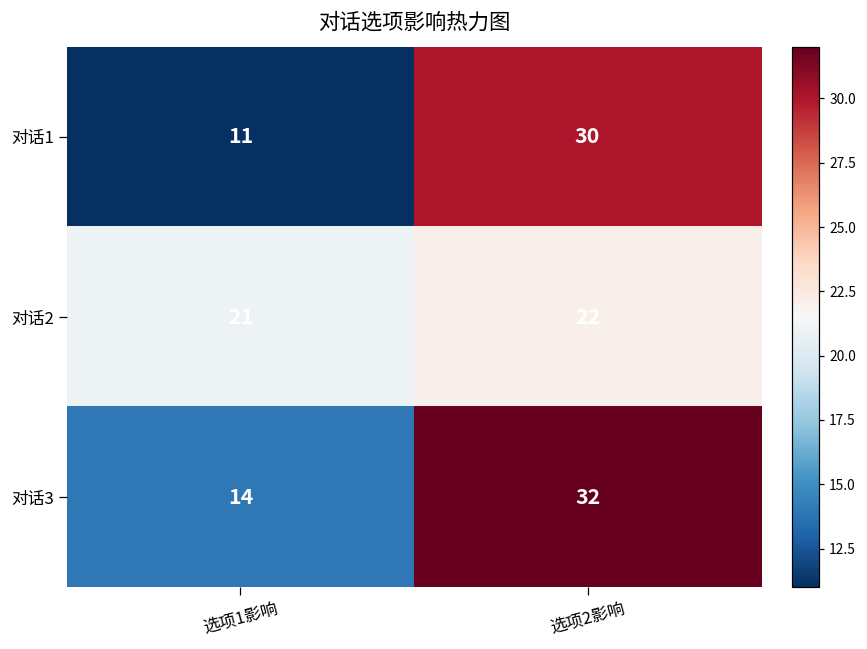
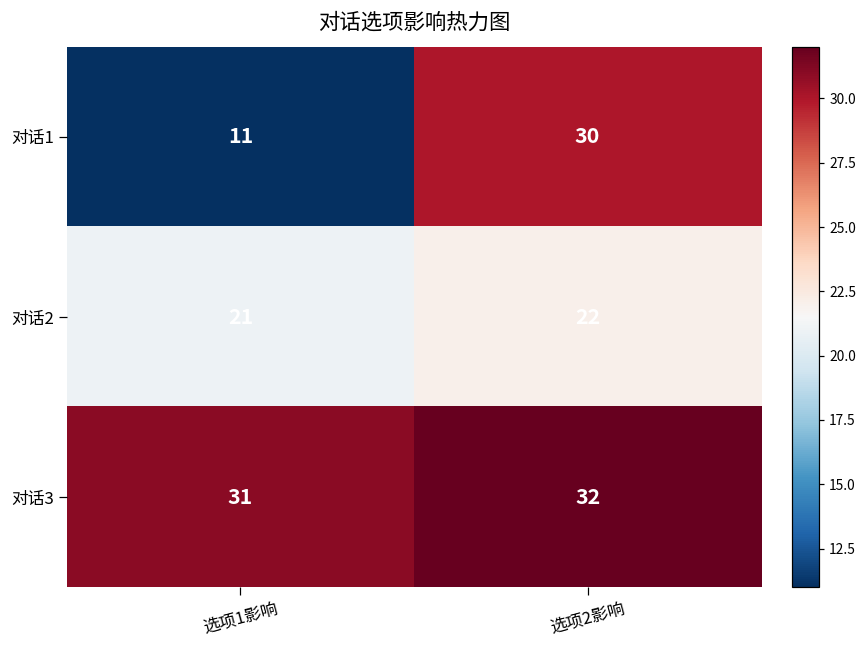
  {
    "对话1": {
      "选项1影响": 11,
      "选项2影响": 30
    },
    "对话3": {
-     "选项1影响": 14,
+     "选项1影响": 31,
      "选项2影响": 32
    }
  }
